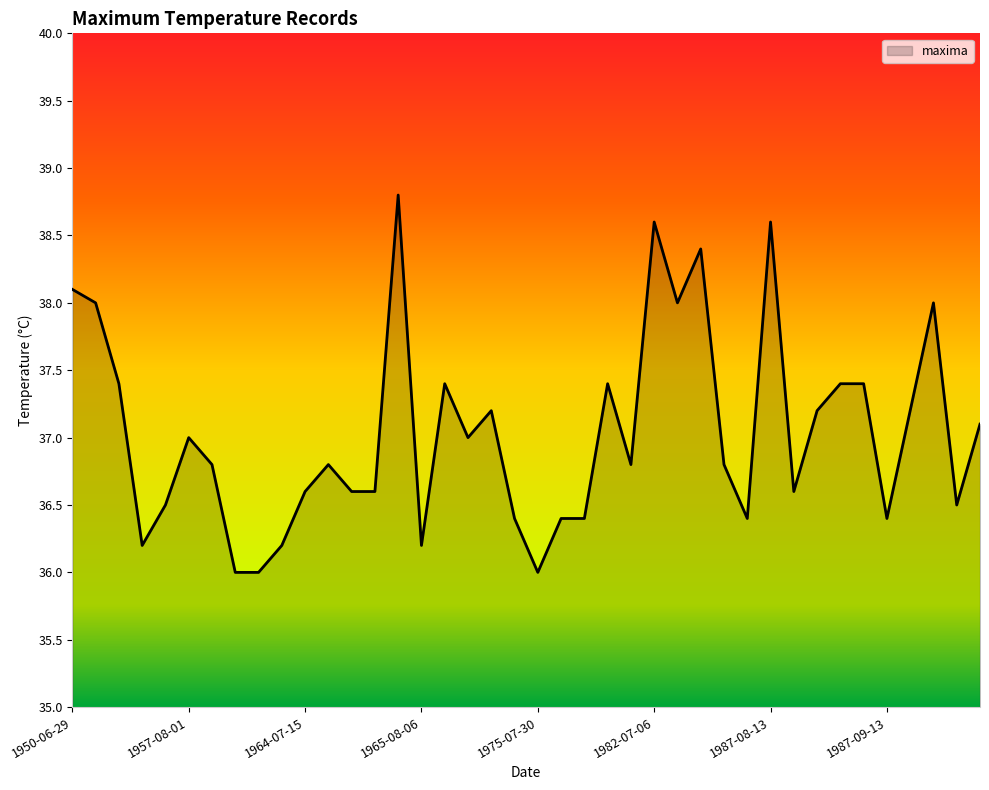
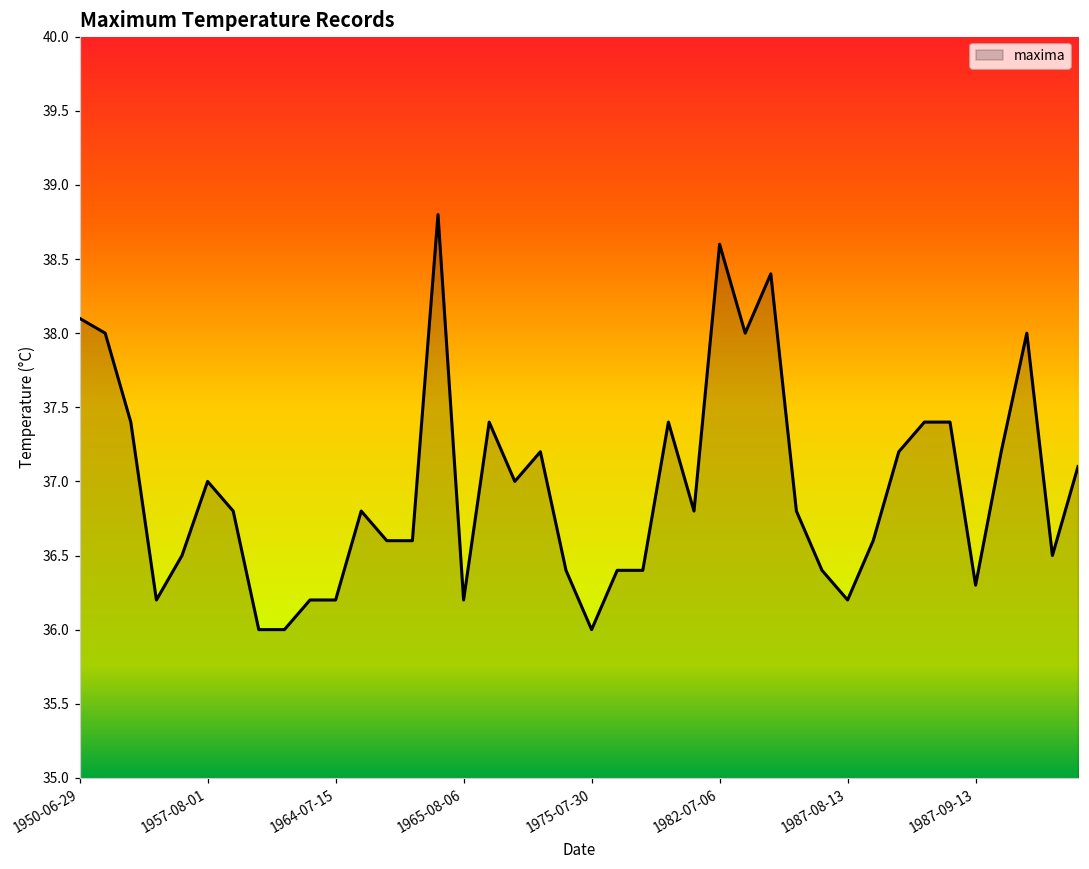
  {
    "1950-06-29": 38.1,
    "1957-08-01": 37.0,
-   "1964-07-15": 36.6,
+   "1964-07-15": 36.2,
    "1965-08-06": 36.2,
    "1975-07-30": 36.0,
    "1982-07-06": 38.6,
-   "1987-08-13": 38.6,
-   "1987-09-13": 36.4
+   "1987-08-13": 36.2,
+   "1987-09-13": 36.3
  }
